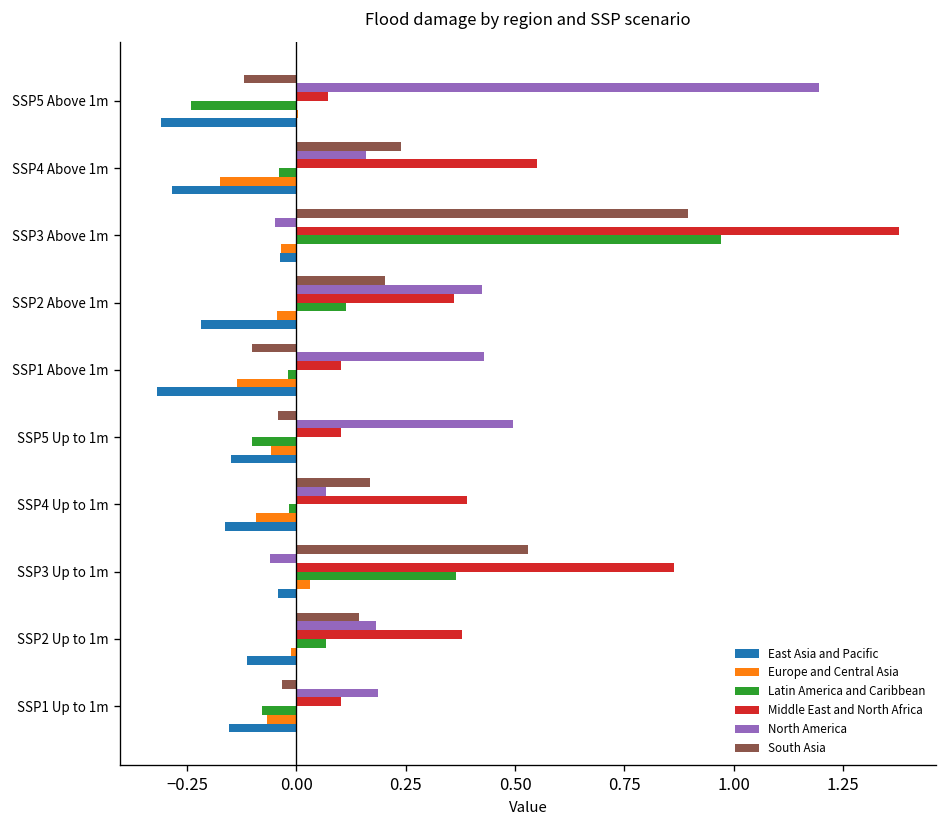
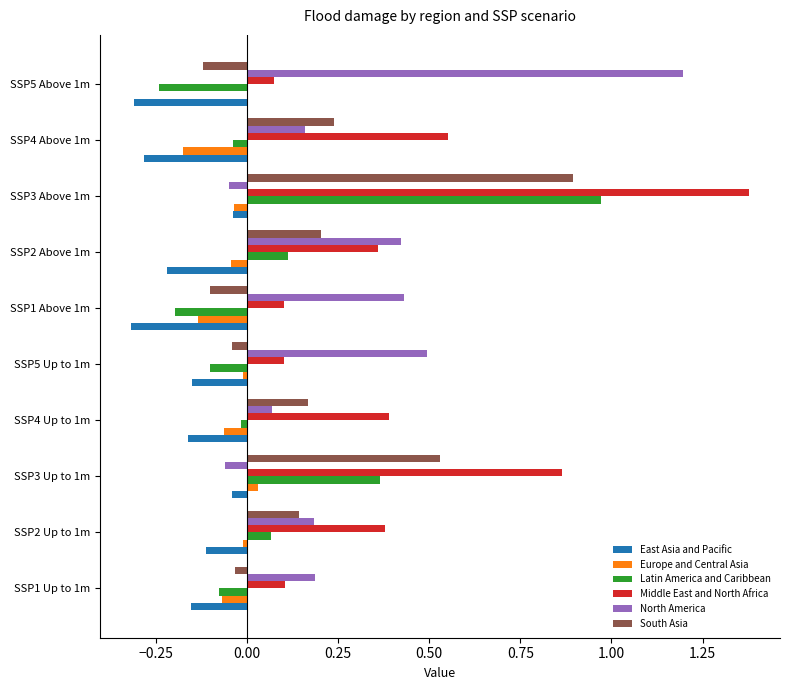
  {
    "East Asia and Pacific": {
      "SSP5 Above 1m": -0.31,
      "SSP4 Above 1m": -0.28,
      "SSP3 Above 1m": -0.04,
      "SSP2 Above 1m": -0.22,
      "SSP1 Above 1m": -0.32,
      "SSP5 Up to 1m": -0.15,
      "SSP4 Up to 1m": -0.16,
      "SSP3 Up to 1m": -0.04,
      "SSP2 Up to 1m": -0.11,
      "SSP1 Up to 1m": -0.15
    },
    "Europe and Central Asia": {
      "SSP4 Above 1m": -0.17,
      "SSP3 Above 1m": -0.04,
      "SSP2 Above 1m": -0.05,
      "SSP1 Above 1m": -0.14,
-     "SSP5 Up to 1m": -0.06,
-     "SSP4 Up to 1m": -0.09,
+     "SSP5 Up to 1m": -0.01,
+     "SSP4 Up to 1m": -0.06,
      "SSP3 Up to 1m": 0.03,
      "SSP2 Up to 1m": -0.01,
      "SSP1 Up to 1m": -0.07
    },
    "Latin America and Caribbean": {
      "SSP5 Above 1m": -0.24,
      "SSP4 Above 1m": -0.04,
      "SSP3 Above 1m": 0.97,
      "SSP2 Above 1m": 0.11,
-     "SSP1 Above 1m": -0.02,
+     "SSP1 Above 1m": -0.20,
      "SSP5 Up to 1m": -0.10,
      "SSP4 Up to 1m": -0.02,
      "SSP3 Up to 1m": 0.36,
      "SSP2 Up to 1m": 0.07,
      "SSP1 Up to 1m": -0.08
    },
    "Middle East and North Africa": {
      "SSP5 Above 1m": 0.07,
      "SSP4 Above 1m": 0.55,
      "SSP3 Above 1m": 1.38,
      "SSP2 Above 1m": 0.36,
      "SSP1 Above 1m": 0.10,
      "SSP5 Up to 1m": 0.10,
      "SSP4 Up to 1m": 0.39,
      "SSP3 Up to 1m": 0.86,
      "SSP2 Up to 1m": 0.38,
      "SSP1 Up to 1m": 0.10
    },
    "North America": {
      "SSP5 Above 1m": 1.20,
      "SSP4 Above 1m": 0.16,
      "SSP3 Above 1m": -0.05,
      "SSP2 Above 1m": 0.42,
      "SSP1 Above 1m": 0.43,
      "SSP5 Up to 1m": 0.49,
      "SSP4 Up to 1m": 0.07,
      "SSP3 Up to 1m": -0.06,
      "SSP2 Up to 1m": 0.18,
      "SSP1 Up to 1m": 0.19
    },
    "South Asia": {
      "SSP5 Above 1m": -0.12,
      "SSP4 Above 1m": 0.24,
      "SSP3 Above 1m": 0.89,
      "SSP2 Above 1m": 0.20,
      "SSP1 Above 1m": -0.10,
      "SSP5 Up to 1m": -0.04,
      "SSP4 Up to 1m": 0.17,
      "SSP3 Up to 1m": 0.53,
      "SSP2 Up to 1m": 0.14,
      "SSP1 Up to 1m": -0.03
    }
  }
